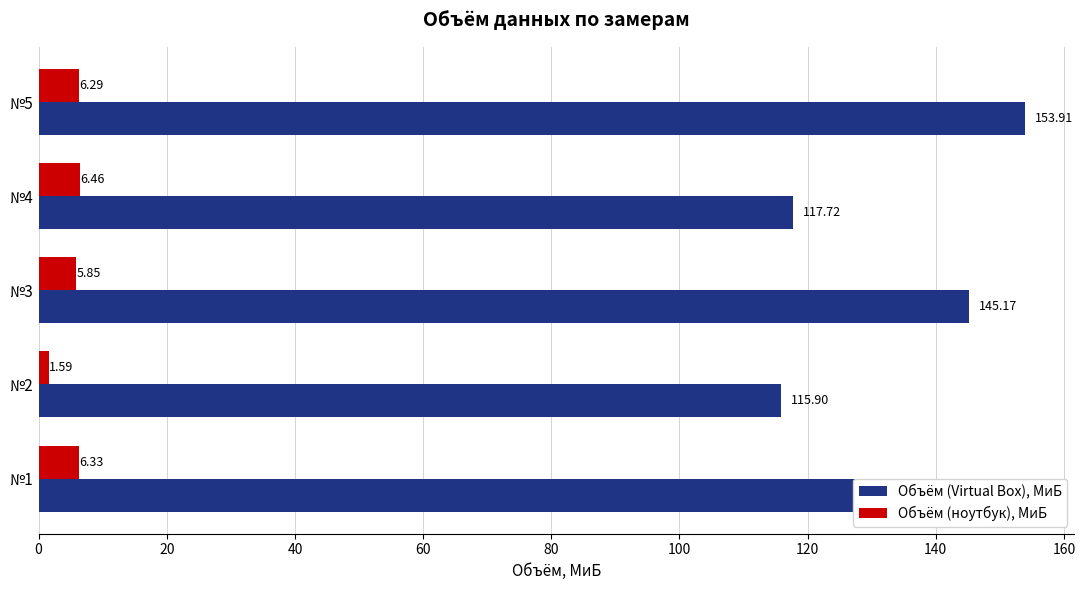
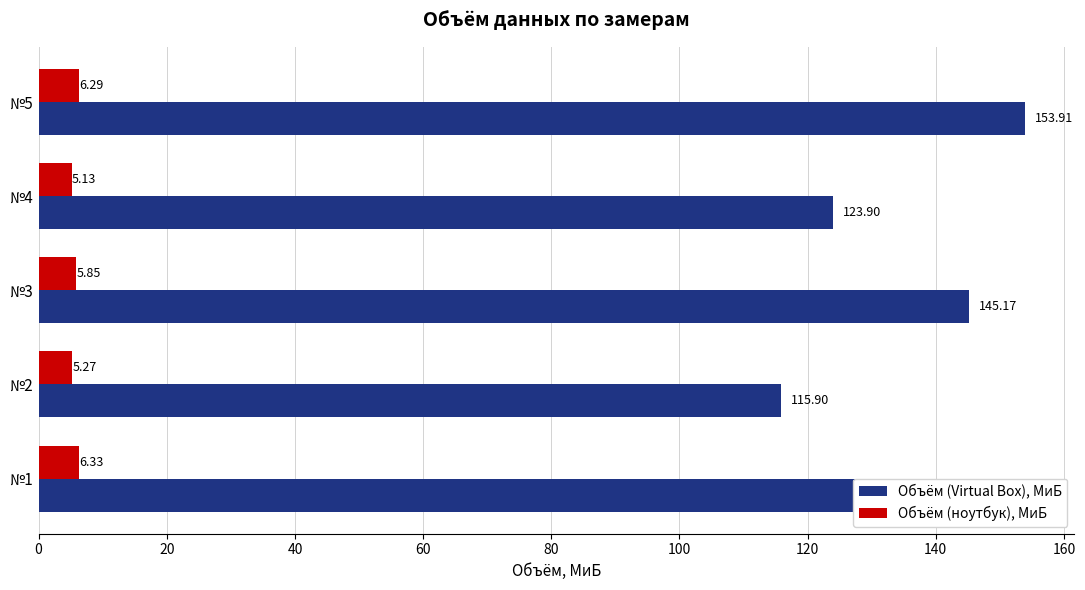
  {
    "Объём (Virtual Box), МиБ": {
      "№5": 153.91,
-     "№4": 117.72,
+     "№4": 123.90,
      "№3": 145.17,
      "№2": 115.90
    },
    "Объём (ноутбук), МиБ": {
      "№5": 6.29,
-     "№4": 6.46,
+     "№4": 5.13,
      "№3": 5.85,
-     "№2": 1.59,
+     "№2": 5.27,
      "№1": 6.33
    }
  }
